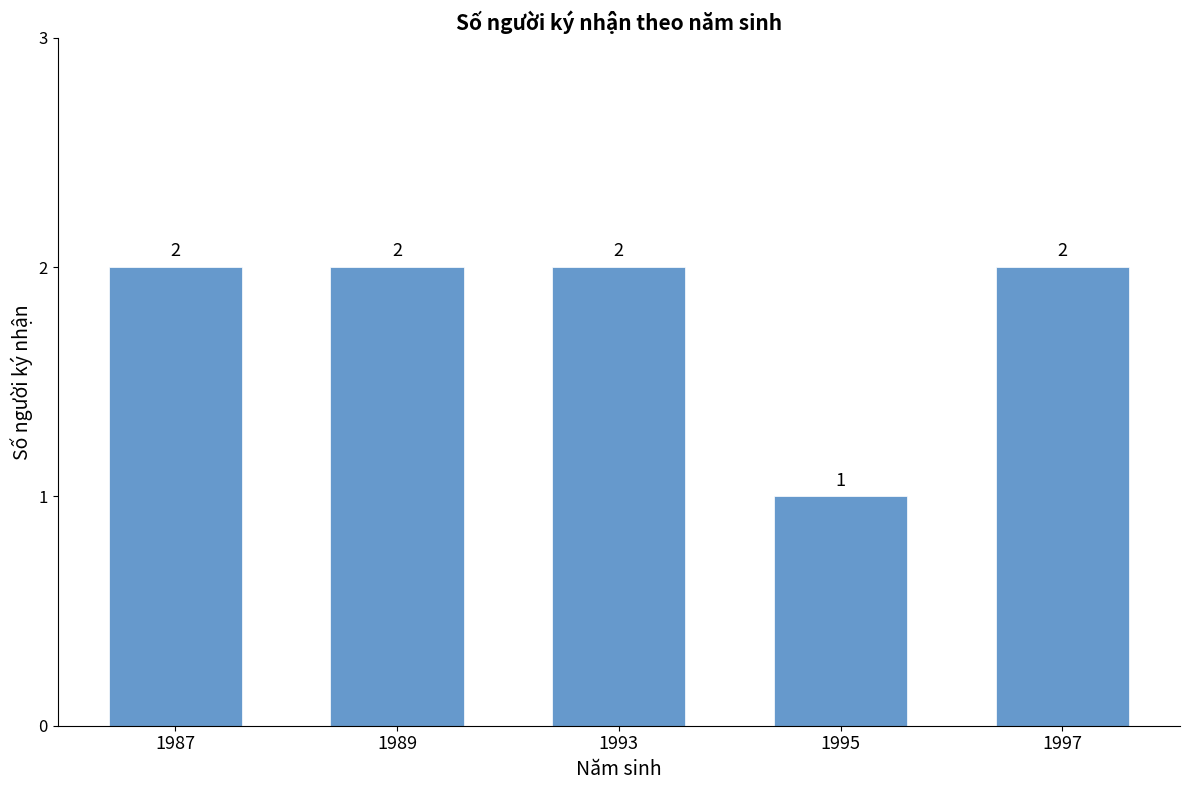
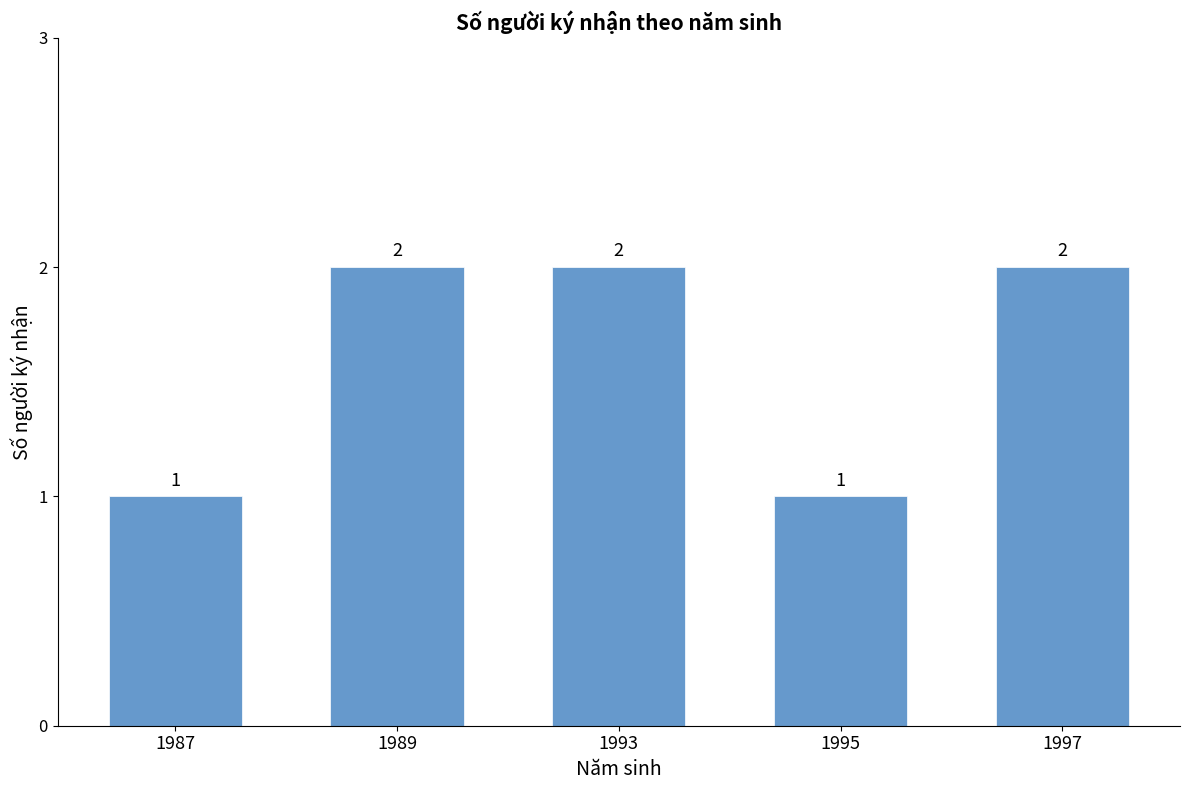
  {
-   "1987": 2,
+   "1987": 1,
    "1989": 2,
    "1993": 2,
    "1995": 1,
    "1997": 2
  }
